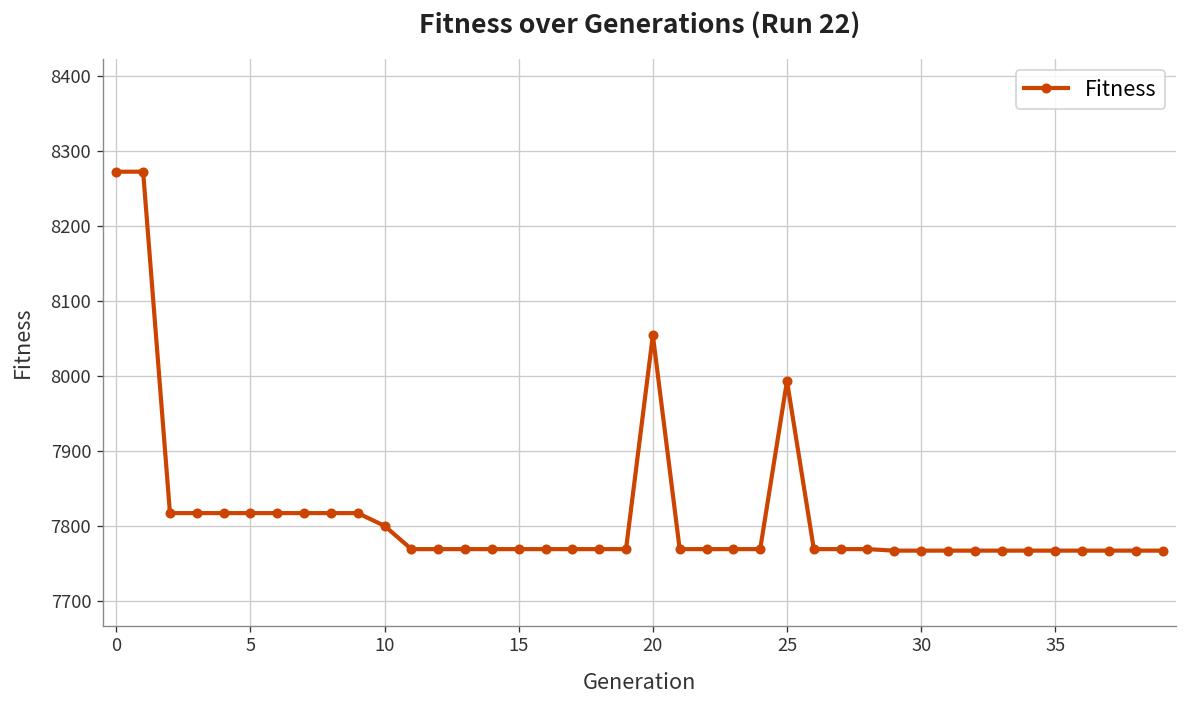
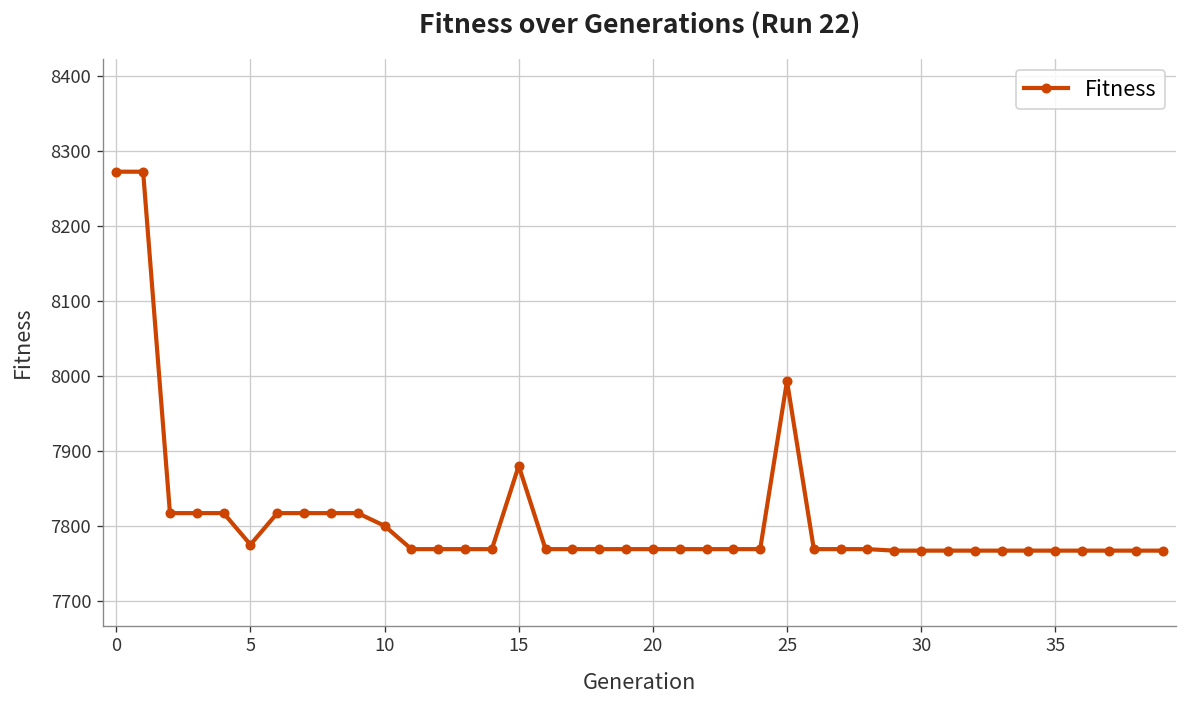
  {
    "0": 8270,
-   "5": 7820,
+   "5": 7780,
    "10": 7800,
-   "15": 7770,
-   "20": 8050,
+   "15": 7880,
+   "20": 7770,
    "25": 7990,
    "30": 7770,
    "35": 7770
  }
